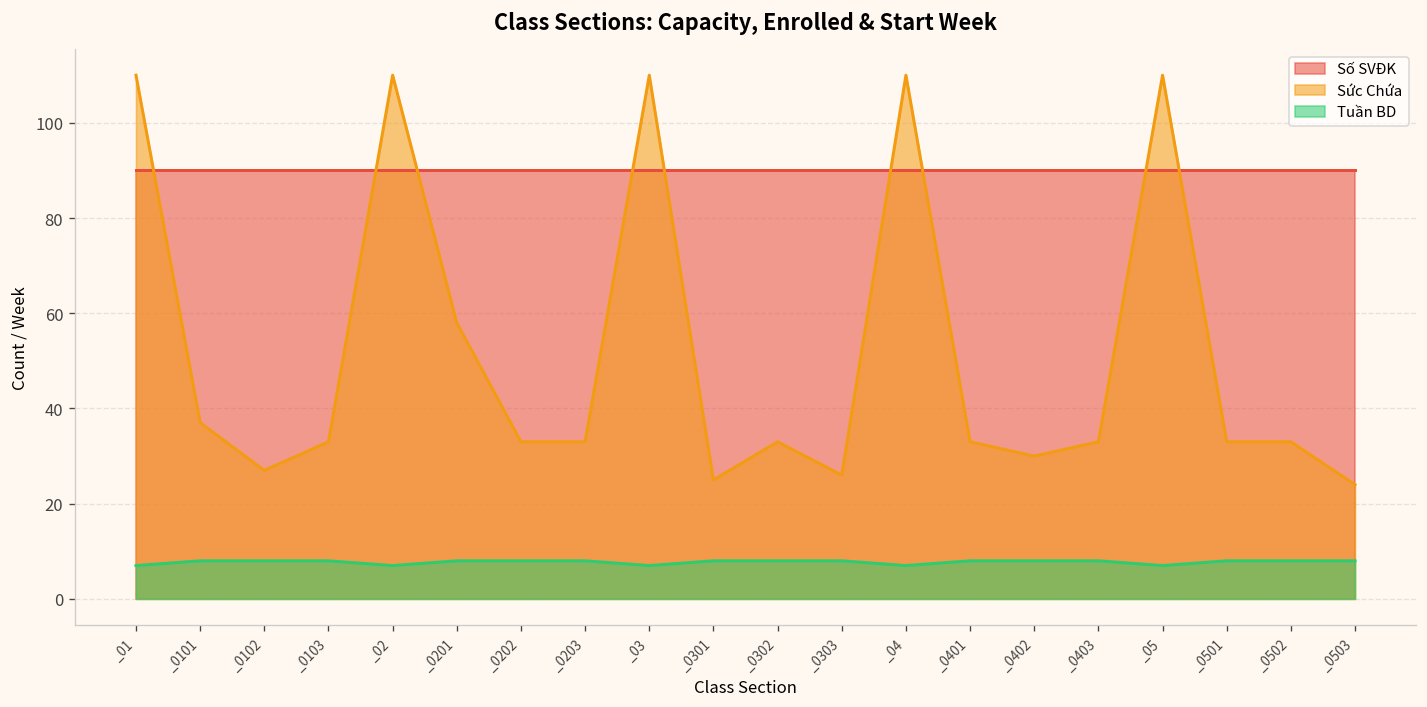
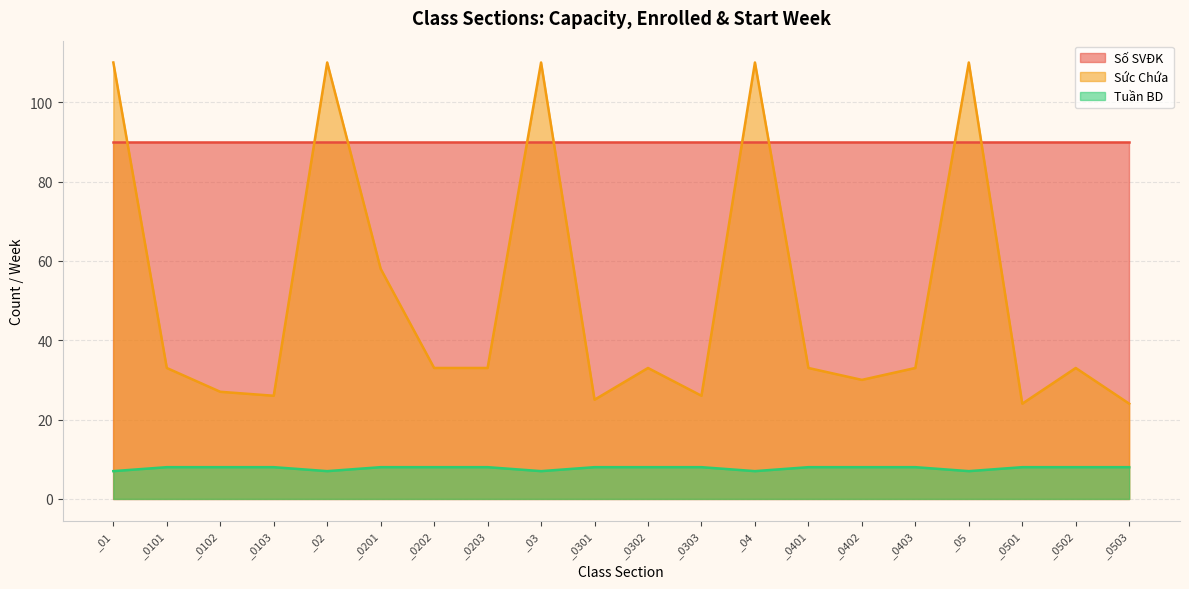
  {
    "Số SVĐK": {
      "_01": 90,
      "_0101": 90,
      "_0102": 90,
      "_0103": 90,
      "_02": 90,
      "_0201": 90,
      "_0202": 90,
      "_0203": 90,
      "_03": 90,
      "_0301": 90,
      "_0302": 90,
      "_0303": 90,
      "_04": 90,
      "_0401": 90,
      "_0402": 90,
      "_0403": 90,
      "_05": 90,
      "_0501": 90,
      "_0502": 90,
      "_0503": 90
    },
    "Sức Chứa": {
      "_01": 110,
-     "_0101": 37,
+     "_0101": 33,
      "_0102": 27,
-     "_0103": 33,
+     "_0103": 26,
      "_02": 110,
      "_0201": 58,
      "_0202": 33,
      "_0203": 33,
      "_03": 110,
      "_0301": 25,
      "_0302": 33,
      "_0303": 26,
      "_04": 110,
      "_0401": 33,
      "_0402": 30,
      "_0403": 33,
      "_05": 110,
-     "_0501": 33,
+     "_0501": 24,
      "_0502": 33,
      "_0503": 24
    },
    "Tuần BD": {
      "_01": 7,
      "_0101": 8,
      "_0102": 8,
      "_0103": 8,
      "_02": 7,
      "_0201": 8,
      "_0202": 8,
      "_0203": 8,
      "_03": 7,
      "_0301": 8,
      "_0302": 8,
      "_0303": 8,
      "_04": 7,
      "_0401": 8,
      "_0402": 8,
      "_0403": 8,
      "_05": 7,
      "_0501": 8,
      "_0502": 8,
      "_0503": 8
    }
  }
